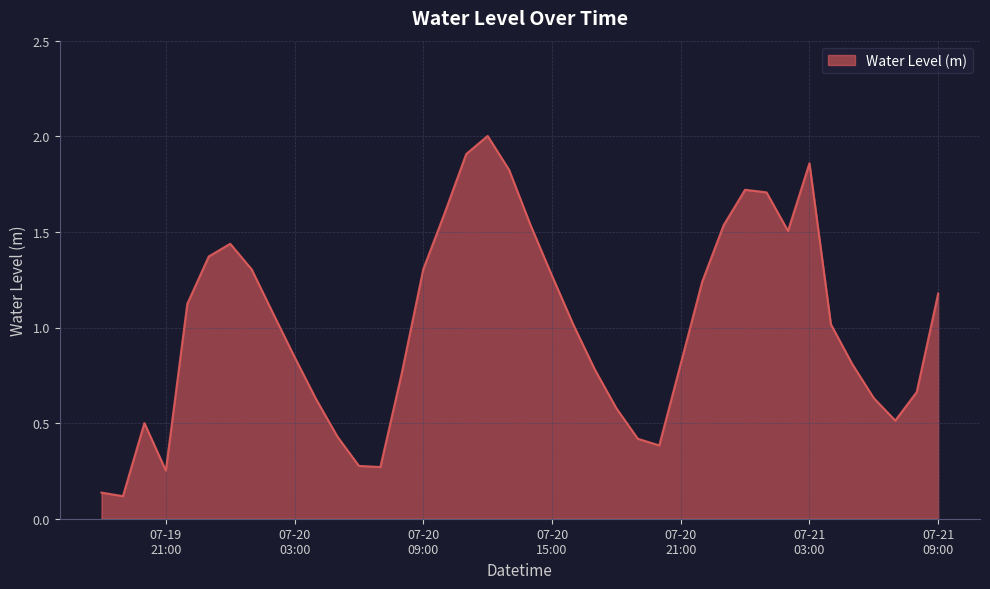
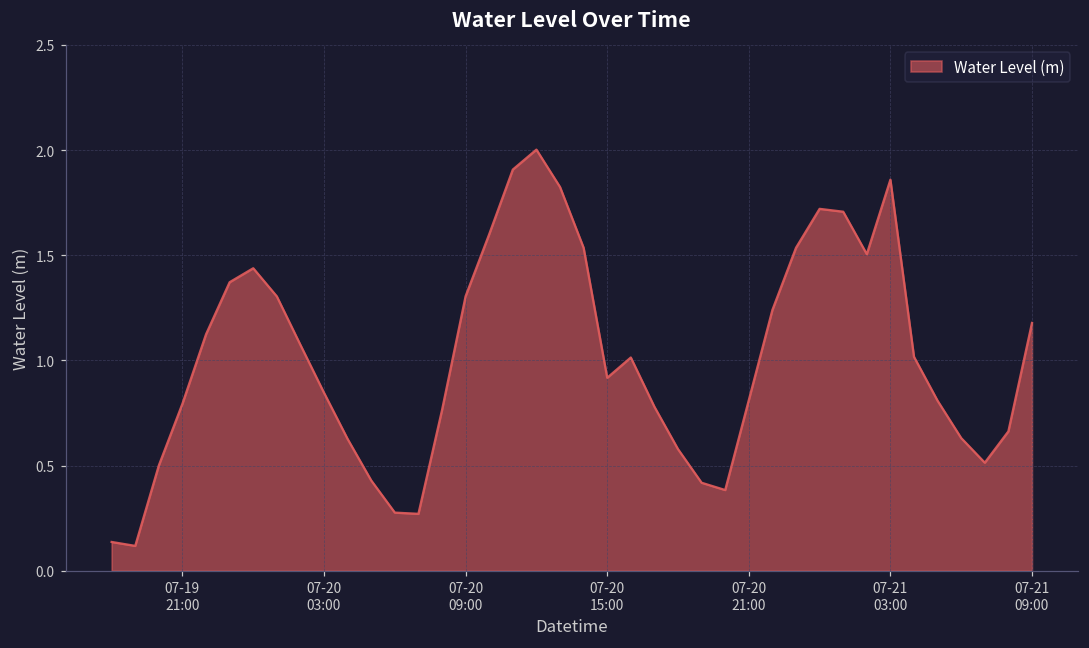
  {
-   "07-19 21:00": 0.25,
+   "07-19 21:00": 0.79,
    "07-20 03:00": 0.85,
    "07-20 09:00": 1.31,
-   "07-20 15:00": 1.27,
+   "07-20 15:00": 0.92,
    "07-20 21:00": 0.81,
    "07-21 03:00": 1.86,
    "07-21 09:00": 1.18
  }
